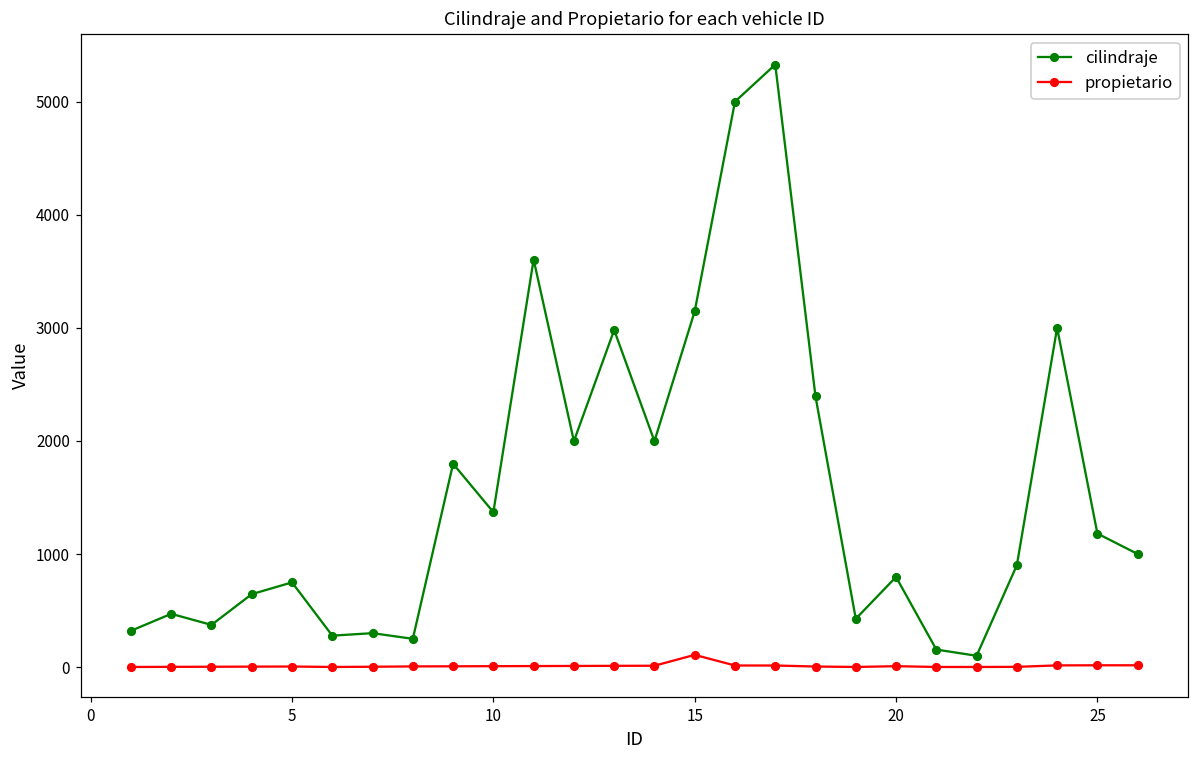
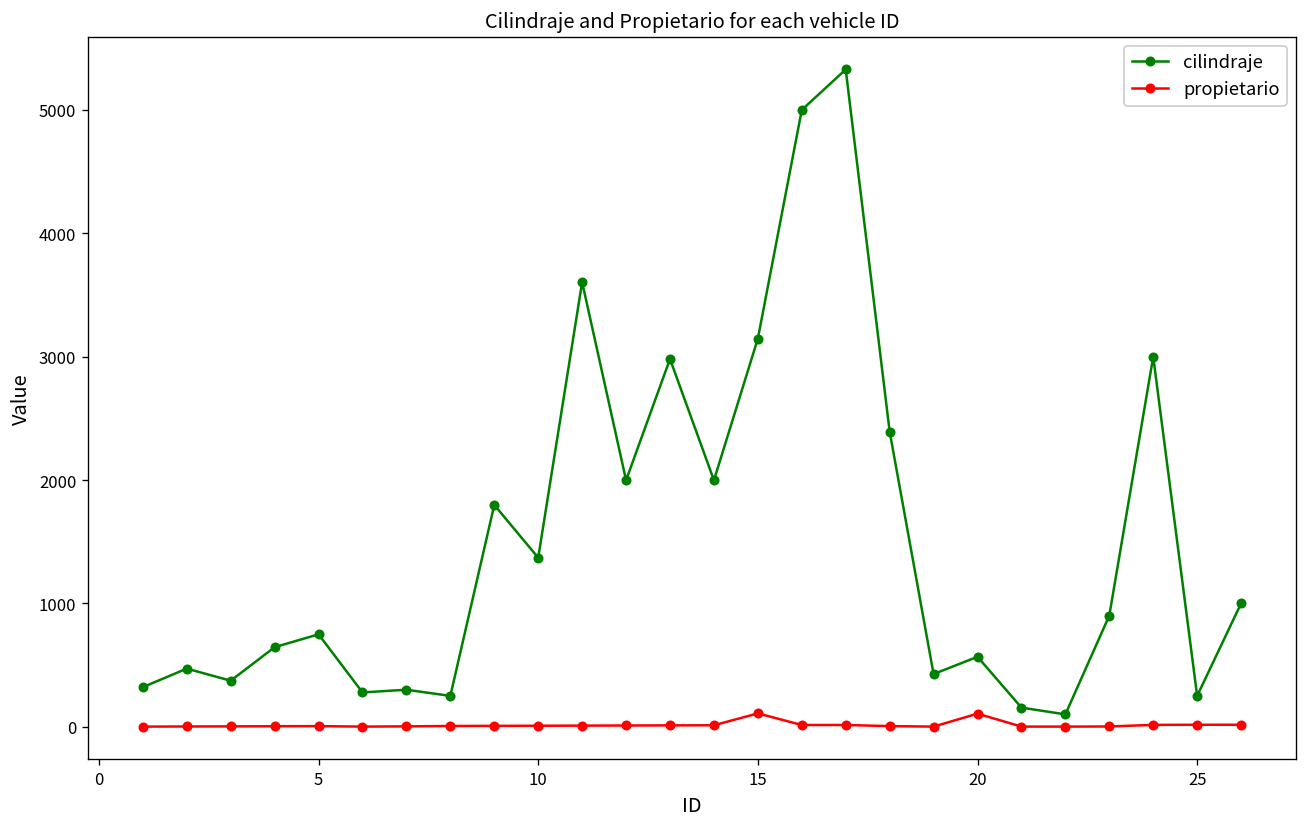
  {
    "cilindraje": {
      "5": 750,
      "10": 1370,
      "15": 3150,
-     "20": 800,
-     "25": 1180
+     "20": 570,
+     "25": 250
    },
    "propietario": {
      "5": 10,
      "10": 10,
      "15": 110,
-     "20": 10,
+     "20": 110,
      "25": 20
    }
  }
